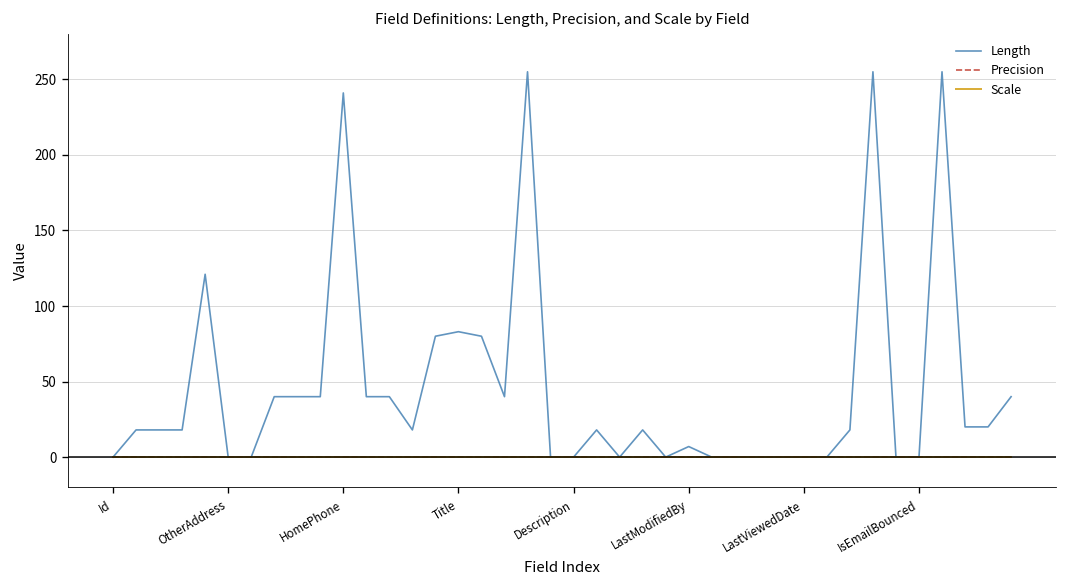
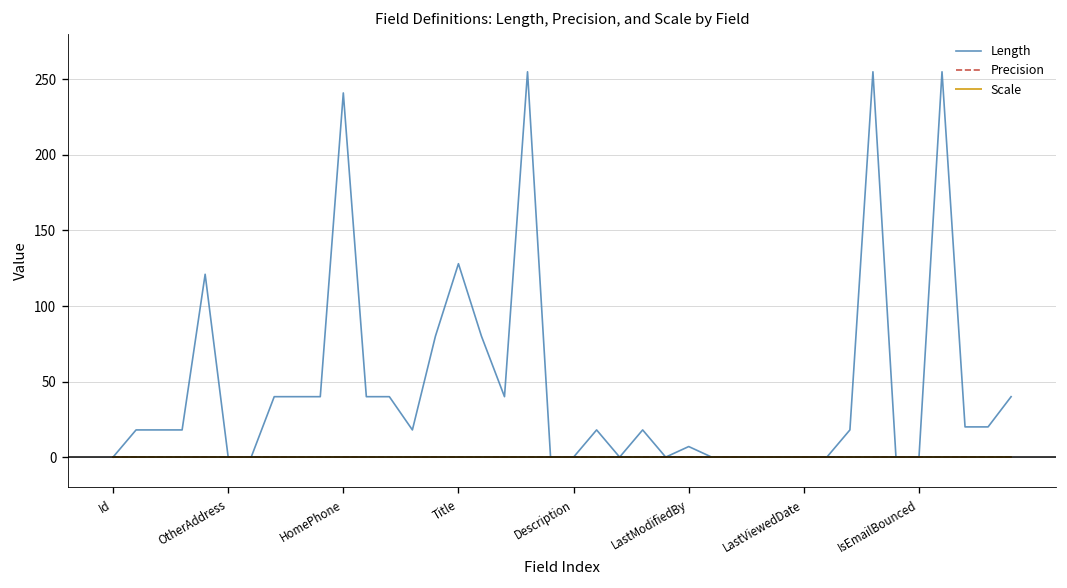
  {
    "Length": {
      "HomePhone": 241,
-     "Title": 83,
+     "Title": 128,
      "LastModifiedBy": 7
    },
    "Scale": {
      "HomePhone": 0,
      "Title": 0,
      "LastModifiedBy": 0
    }
  }
